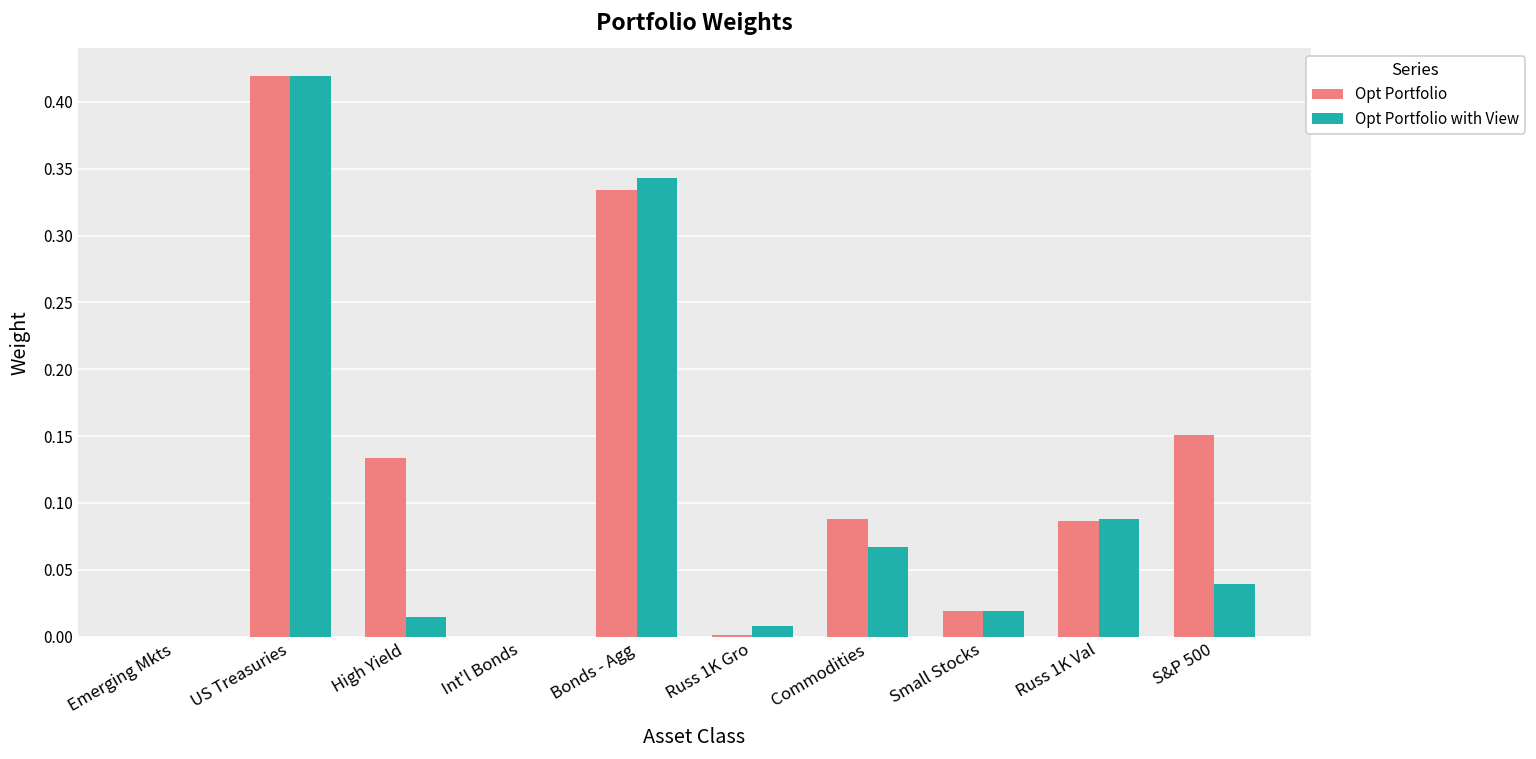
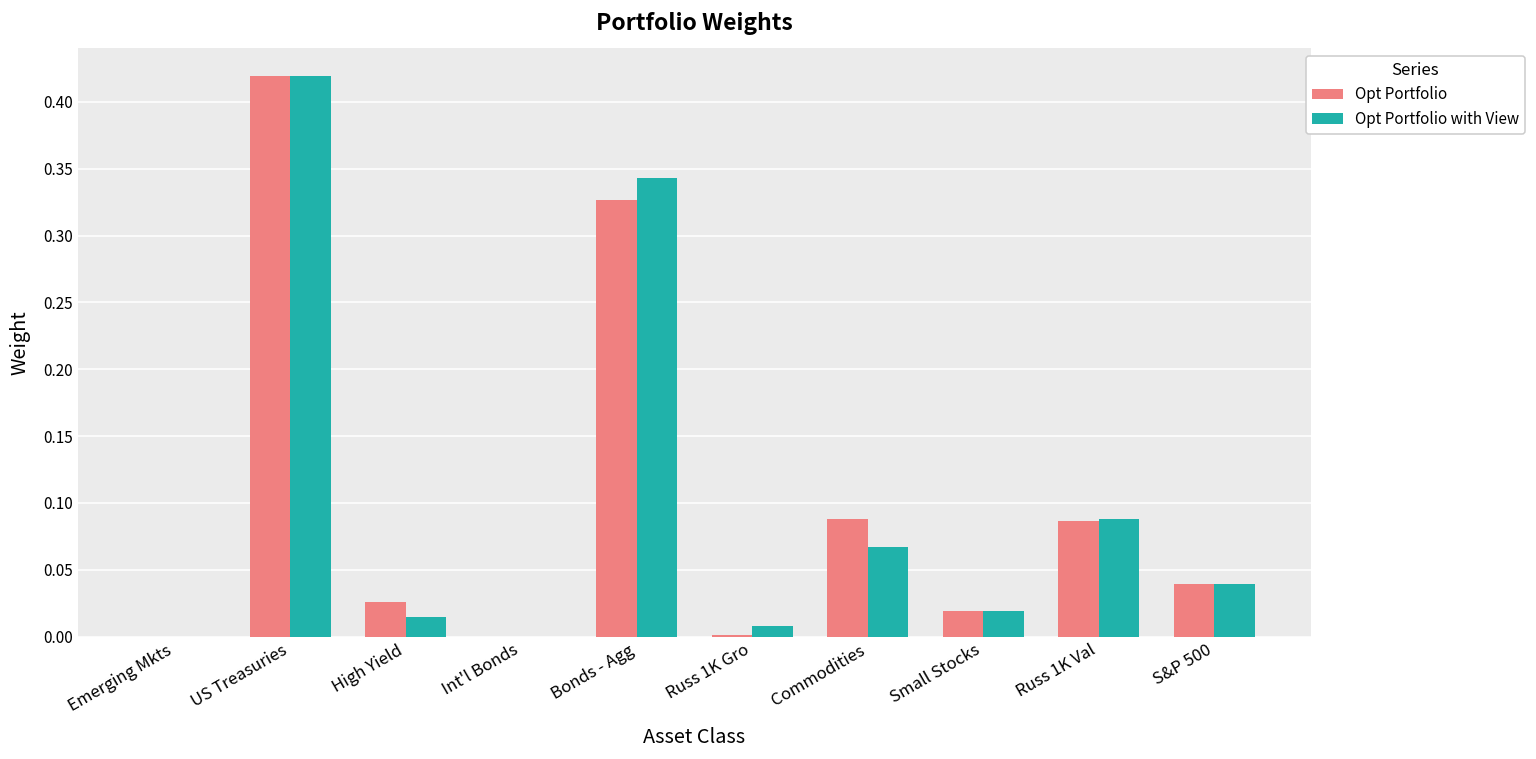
  {
    "Opt Portfolio": {
      "Emerging Mkts": 0.000,
      "US Treasuries": 0.419,
-     "High Yield": 0.134,
+     "High Yield": 0.026,
      "Int'l Bonds": 0.000,
-     "Bonds - Agg": 0.334,
+     "Bonds - Agg": 0.326,
      "Commodities": 0.088,
      "Small Stocks": 0.019,
      "Russ 1K Val": 0.086,
-     "S&P 500": 0.151
+     "S&P 500": 0.039
    },
    "Opt Portfolio with View": {
      "US Treasuries": 0.419,
      "High Yield": 0.015,
      "Bonds - Agg": 0.343,
      "Russ 1K Gro": 0.008,
      "Commodities": 0.067,
      "Small Stocks": 0.019,
      "Russ 1K Val": 0.088,
      "S&P 500": 0.039
    }
  }
